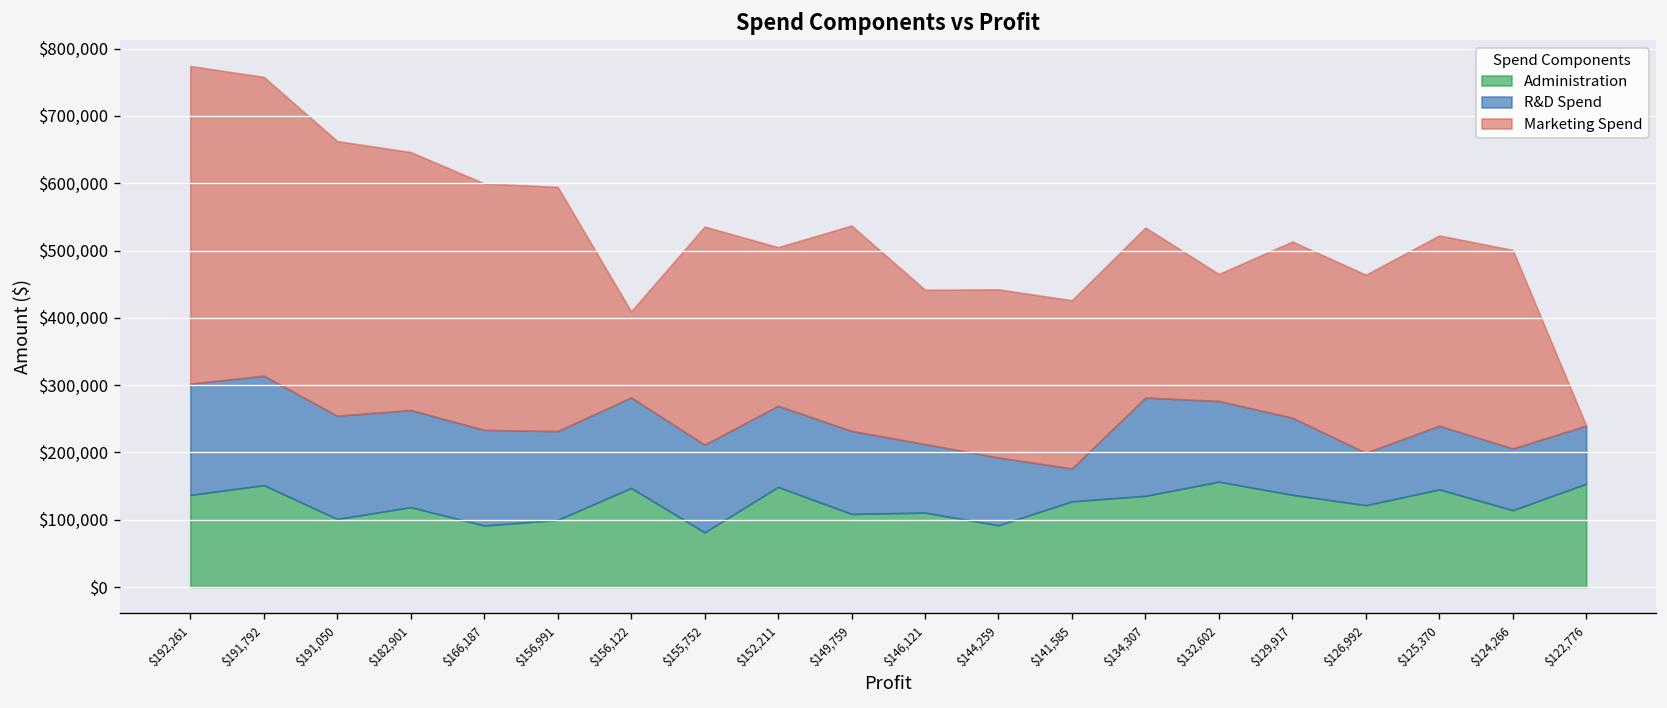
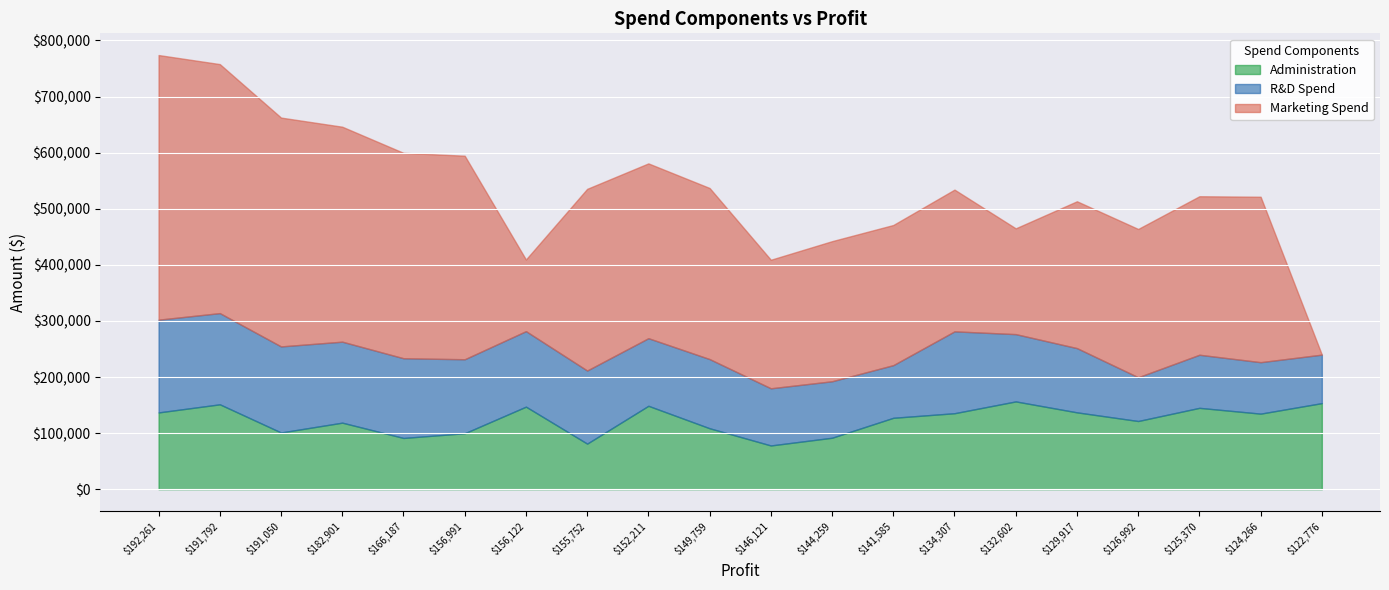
  {
    "Administration": {
      "$192,261": "$140,000",
      "$191,792": "$150,000",
      "$191,050": "$100,000",
      "$182,901": "$120,000",
      "$166,187": "$90,000",
      "$156,991": "$100,000",
      "$156,122": "$150,000",
      "$155,752": "$80,000",
      "$152,211": "$150,000",
      "$149,759": "$110,000",
-     "$146,121": "$110,000",
+     "$146,121": "$80,000",
      "$144,259": "$90,000",
      "$141,585": "$130,000",
      "$134,307": "$140,000",
      "$132,602": "$160,000",
      "$129,917": "$140,000",
      "$126,992": "$120,000",
      "$125,370": "$150,000",
-     "$124,266": "$110,000",
+     "$124,266": "$130,000",
      "$122,776": "$150,000"
    },
    "R&D Spend": {
      "$192,261": "$170,000",
      "$191,792": "$160,000",
      "$191,050": "$150,000",
      "$182,901": "$140,000",
      "$166,187": "$140,000",
      "$156,991": "$130,000",
      "$156,122": "$130,000",
      "$155,752": "$130,000",
      "$152,211": "$120,000",
      "$149,759": "$120,000",
      "$146,121": "$100,000",
      "$144,259": "$100,000",
-     "$141,585": "$50,000",
+     "$141,585": "$90,000",
      "$134,307": "$150,000",
      "$132,602": "$120,000",
      "$129,917": "$110,000",
      "$126,992": "$80,000",
      "$125,370": "$90,000",
      "$124,266": "$90,000"
    },
    "Marketing Spend": {
      "$192,261": "$470,000",
      "$191,792": "$440,000",
      "$191,050": "$410,000",
      "$182,901": "$380,000",
      "$166,187": "$370,000",
      "$156,991": "$360,000",
      "$156,122": "$130,000",
      "$155,752": "$320,000",
-     "$152,211": "$240,000",
+     "$152,211": "$310,000",
      "$149,759": "$300,000",
      "$146,121": "$230,000",
      "$144,259": "$250,000",
      "$141,585": "$250,000",
      "$134,307": "$250,000",
      "$132,602": "$190,000",
      "$129,917": "$260,000",
      "$126,992": "$260,000",
      "$125,370": "$280,000",
      "$124,266": "$290,000"
    }
  }
